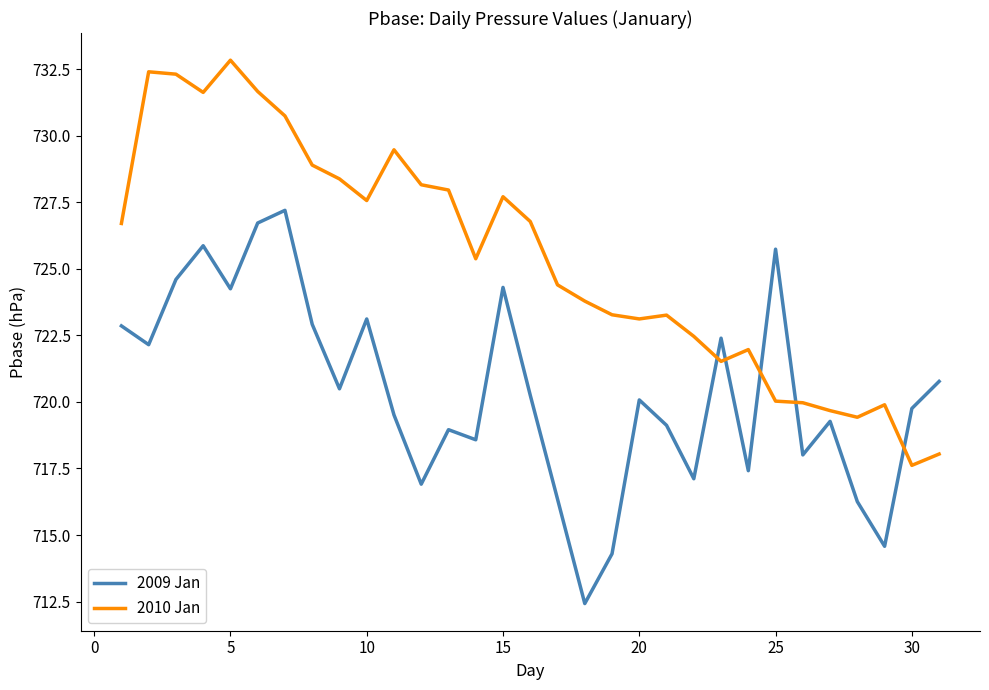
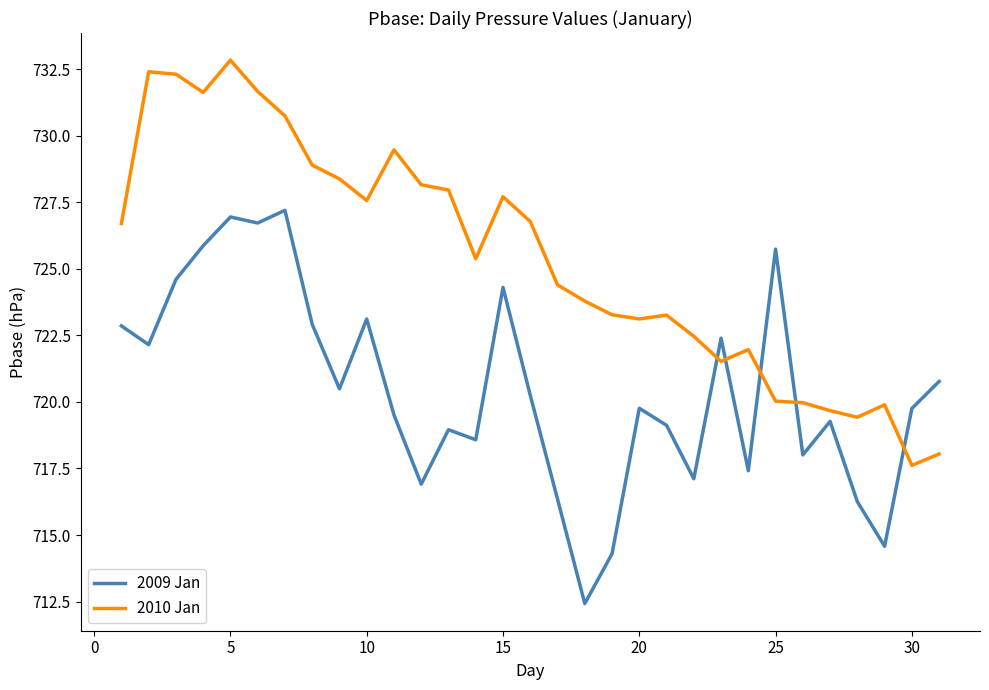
  {
    "2009 Jan": {
-     "5": 724.2,
+     "5": 726.9,
      "10": 723.1,
      "15": 724.3,
-     "20": 720.1,
+     "20": 719.8,
      "25": 725.7,
      "30": 719.8
    },
    "2010 Jan": {
      "5": 732.8,
      "10": 727.6,
      "15": 727.7,
      "20": 723.1,
      "25": 720.0,
      "30": 717.6
    }
  }
